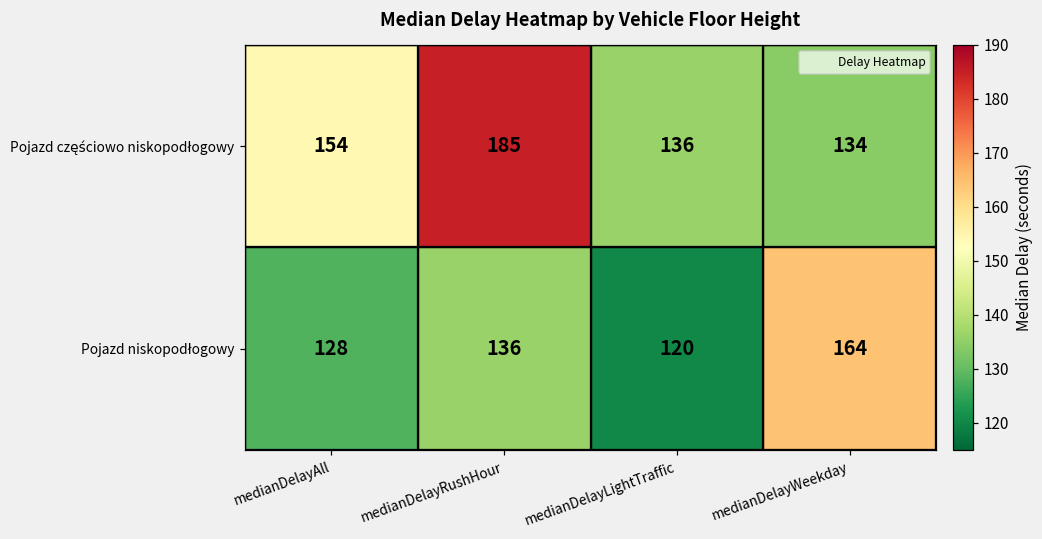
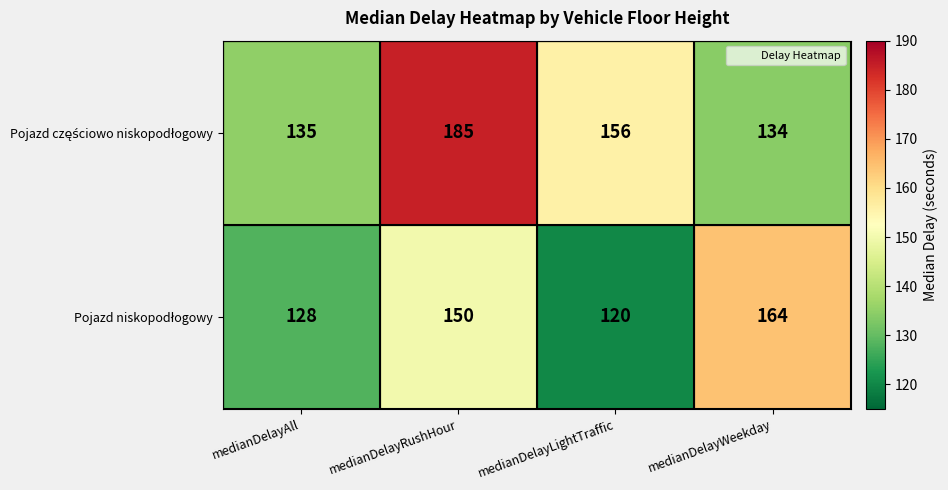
  {
    "Pojazd częściowo niskopodłogowy": {
-     "medianDelayAll": 154,
+     "medianDelayAll": 135,
      "medianDelayRushHour": 185,
-     "medianDelayLightTraffic": 136,
+     "medianDelayLightTraffic": 156,
      "medianDelayWeekday": 134
    },
    "Pojazd niskopodłogowy": {
      "medianDelayAll": 128,
-     "medianDelayRushHour": 136,
+     "medianDelayRushHour": 150,
      "medianDelayLightTraffic": 120,
      "medianDelayWeekday": 164
    }
  }
